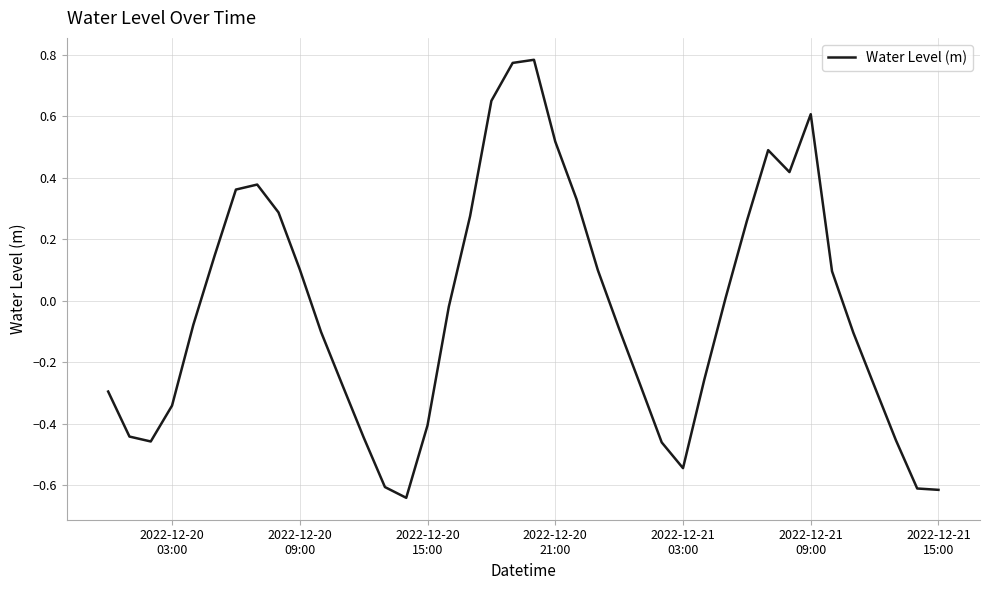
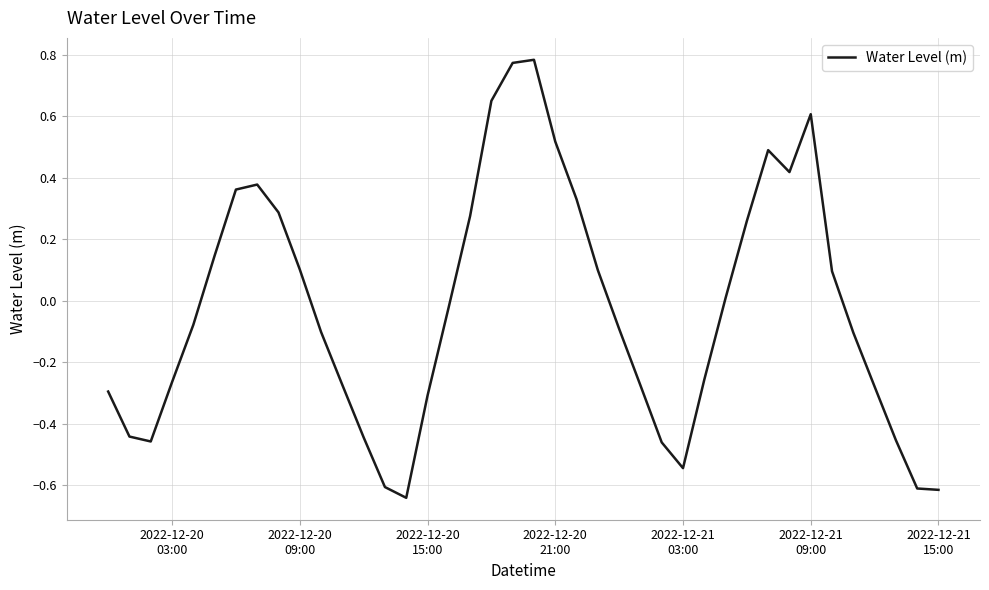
  {
-   "2022-12-20 03:00": -0.34,
+   "2022-12-20 03:00": -0.26,
    "2022-12-20 09:00": 0.10,
-   "2022-12-20 15:00": -0.40,
+   "2022-12-20 15:00": -0.31,
    "2022-12-20 21:00": 0.52,
    "2022-12-21 03:00": -0.54,
    "2022-12-21 09:00": 0.61,
    "2022-12-21 15:00": -0.61
  }
